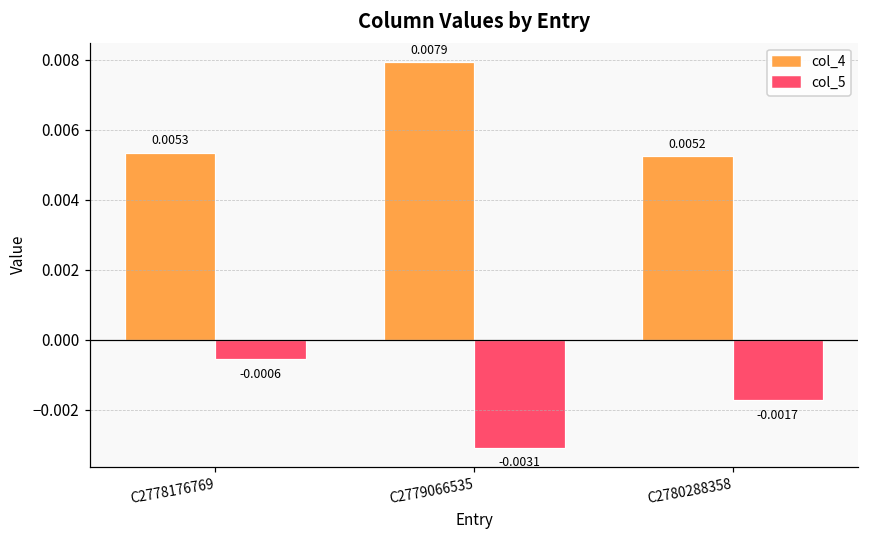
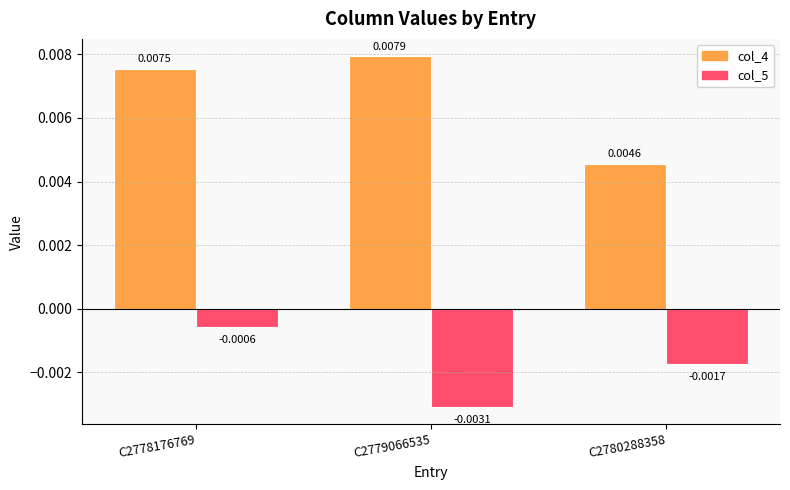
  {
    "col_4": {
-     "C2778176769": 0.0053,
+     "C2778176769": 0.0075,
      "C2779066535": 0.0079,
-     "C2780288358": 0.0052
+     "C2780288358": 0.0046
    },
    "col_5": {
      "C2778176769": -0.0006,
      "C2779066535": -0.0031,
      "C2780288358": -0.0017
    }
  }
